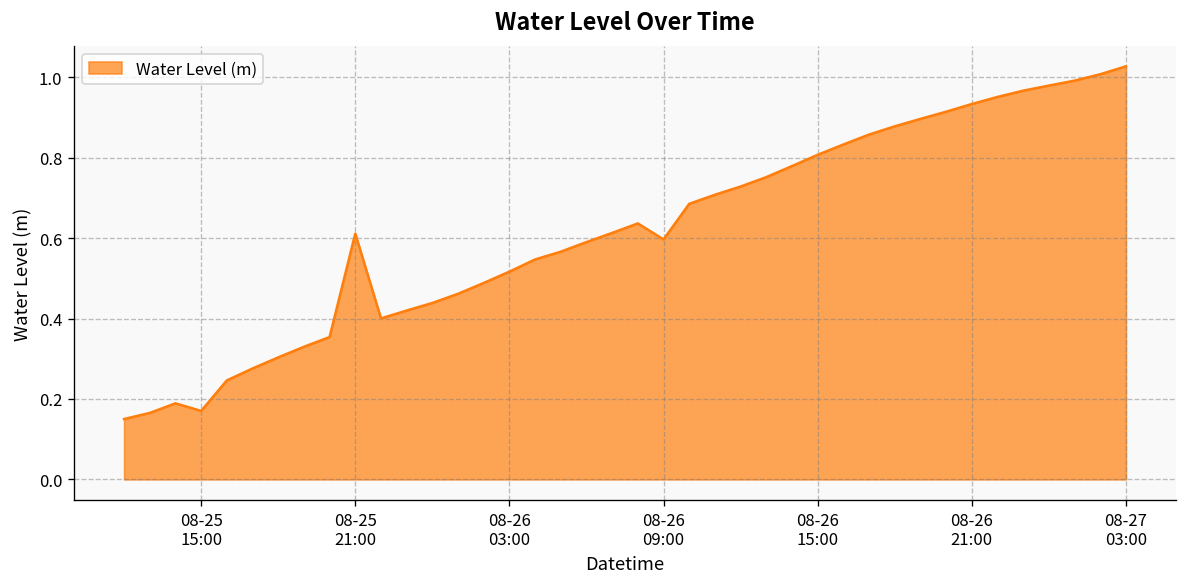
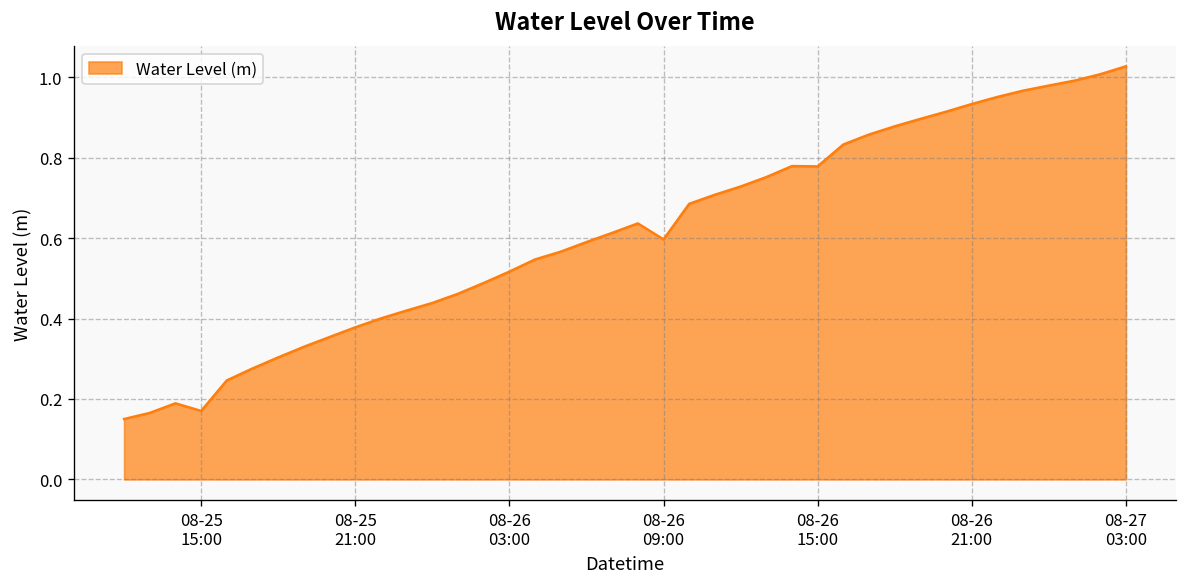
  {
    "08-25 15:00": 0.17,
-   "08-25 21:00": 0.61,
+   "08-25 21:00": 0.38,
    "08-26 03:00": 0.52,
    "08-26 09:00": 0.60,
-   "08-26 15:00": 0.81,
+   "08-26 15:00": 0.78,
    "08-26 21:00": 0.93,
    "08-27 03:00": 1.03
  }
